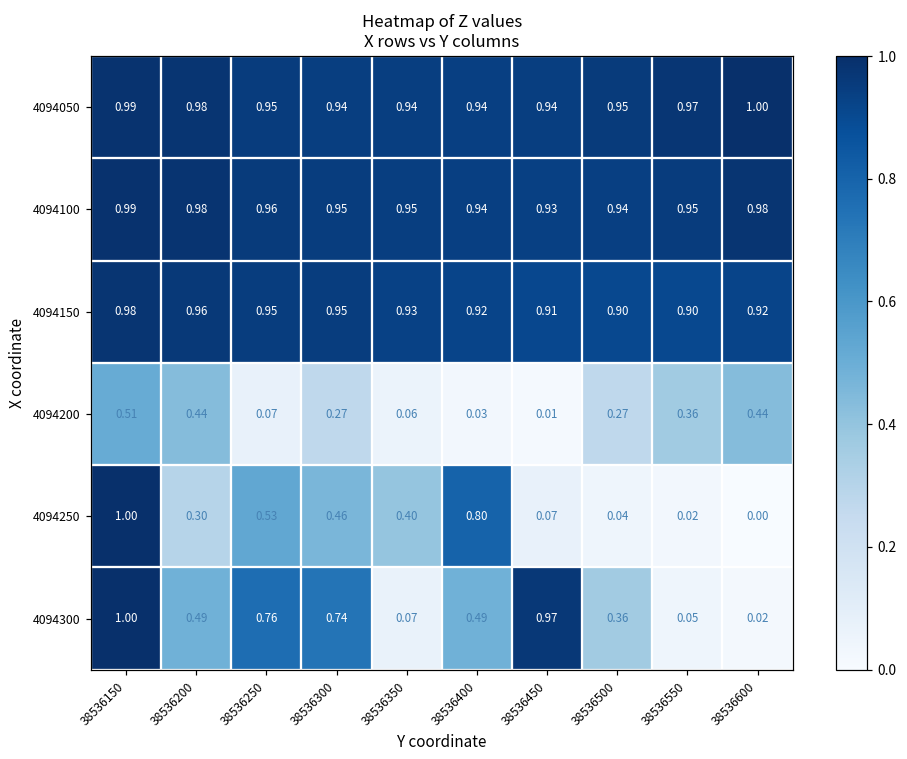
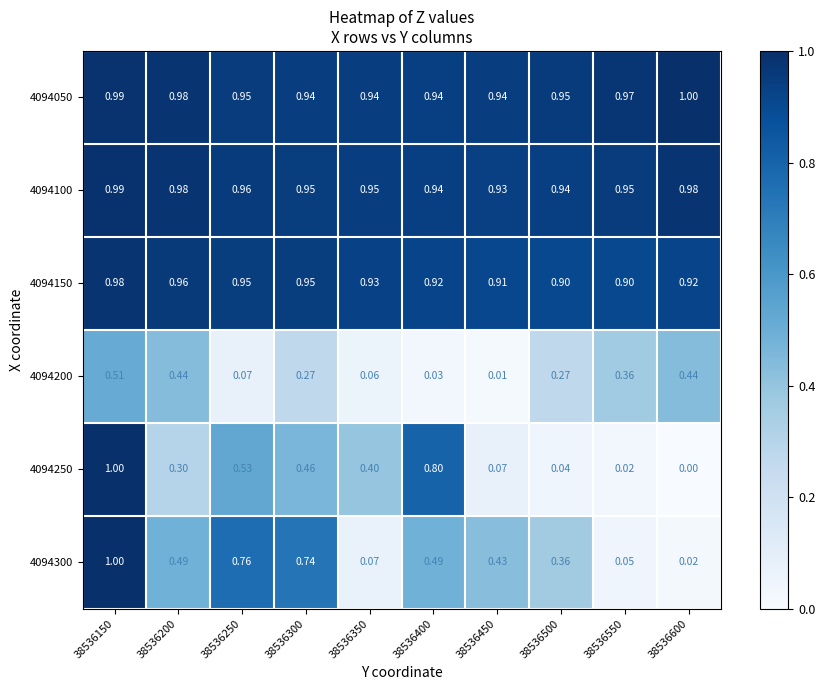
  {
    "4094050": {
      "38536150": 0.99,
      "38536200": 0.98,
      "38536250": 0.95,
      "38536300": 0.94,
      "38536350": 0.94,
      "38536400": 0.94,
      "38536450": 0.94,
      "38536500": 0.95,
      "38536550": 0.97,
      "38536600": 1.00
    },
    "4094100": {
      "38536150": 0.99,
      "38536200": 0.98,
      "38536250": 0.96,
      "38536300": 0.95,
      "38536350": 0.95,
      "38536400": 0.94,
      "38536450": 0.93,
      "38536500": 0.94,
      "38536550": 0.95,
      "38536600": 0.98
    },
    "4094150": {
      "38536150": 0.98,
      "38536200": 0.96,
      "38536250": 0.95,
      "38536300": 0.95,
      "38536350": 0.93,
      "38536400": 0.92,
      "38536450": 0.91,
      "38536500": 0.90,
      "38536550": 0.90,
      "38536600": 0.92
    },
    "4094200": {
      "38536200": 0.44,
      "38536250": 0.07,
      "38536300": 0.27,
      "38536350": 0.06,
      "38536400": 0.03,
      "38536450": 0.01,
      "38536500": 0.27,
      "38536550": 0.36,
      "38536600": 0.44
    },
    "4094250": {
      "38536150": 1.00,
      "38536200": 0.30,
      "38536300": 0.46,
      "38536350": 0.40,
      "38536400": 0.80,
      "38536450": 0.07,
      "38536500": 0.04,
      "38536550": 0.02,
      "38536600": 0.00
    },
    "4094300": {
      "38536150": 1.00,
      "38536250": 0.76,
      "38536300": 0.74,
      "38536350": 0.07,
-     "38536450": 0.97,
+     "38536450": 0.43,
      "38536500": 0.36,
      "38536550": 0.05,
      "38536600": 0.02
    }
  }
